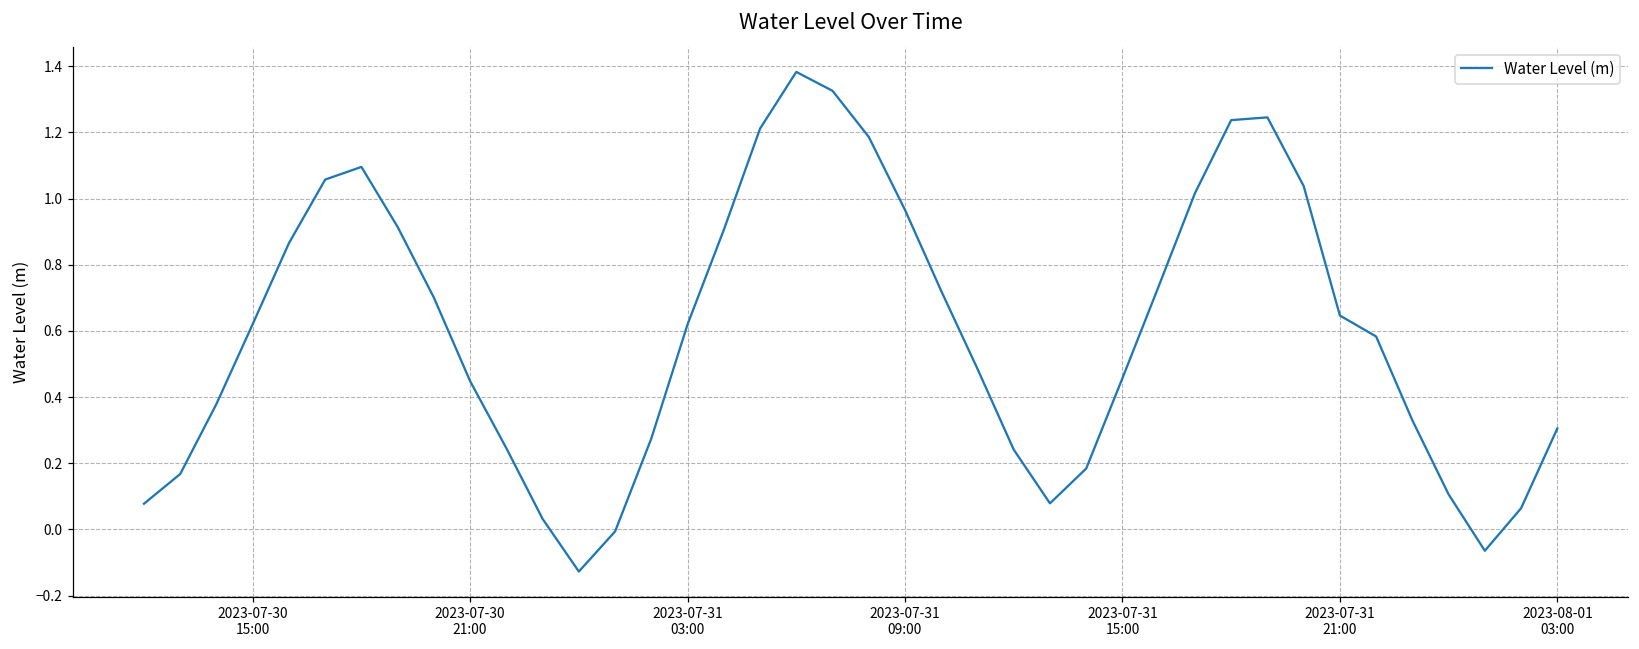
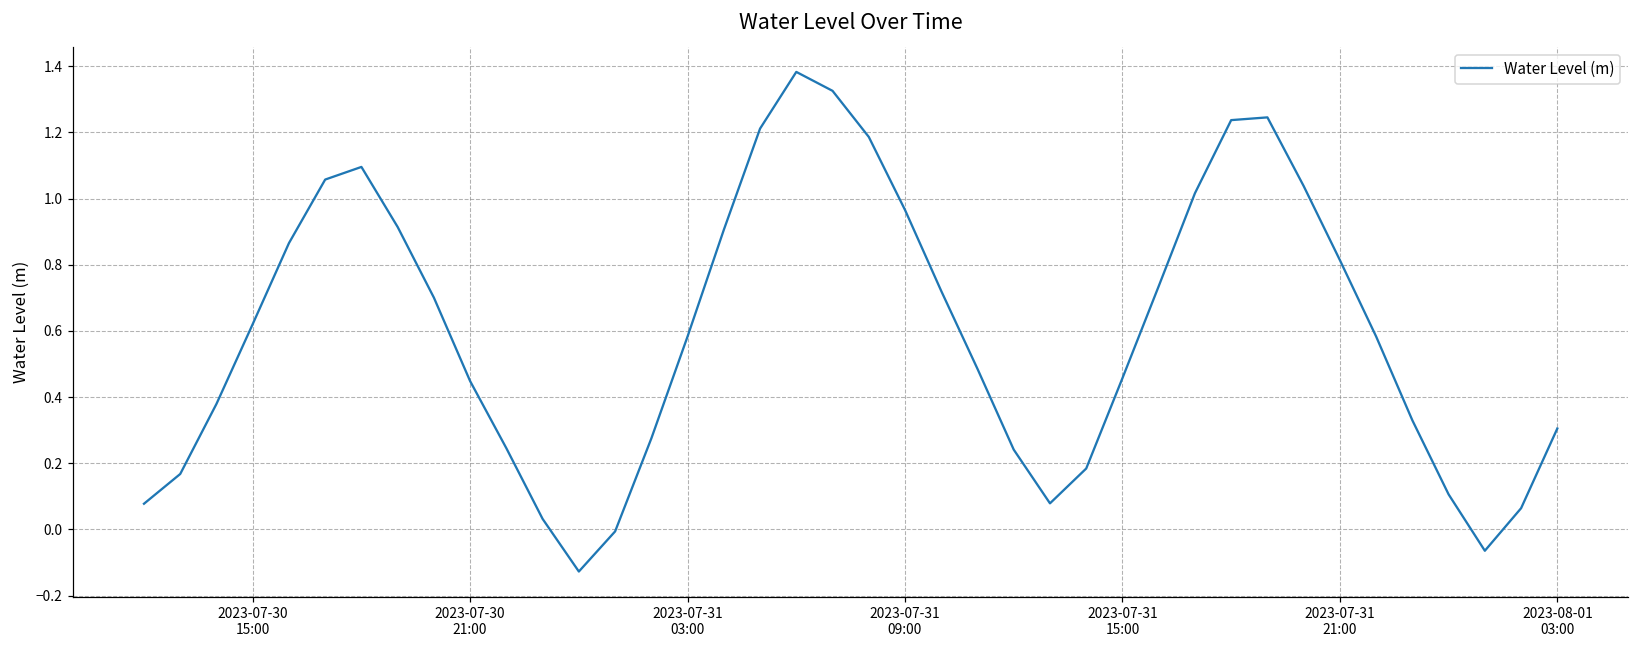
  {
    "2023-07-30 15:00": 0.62,
    "2023-07-30 21:00": 0.45,
-   "2023-07-31 03:00": 0.62,
+   "2023-07-31 03:00": 0.58,
    "2023-07-31 09:00": 0.97,
    "2023-07-31 15:00": 0.46,
-   "2023-07-31 21:00": 0.65,
+   "2023-07-31 21:00": 0.81,
    "2023-08-01 03:00": 0.31
  }
